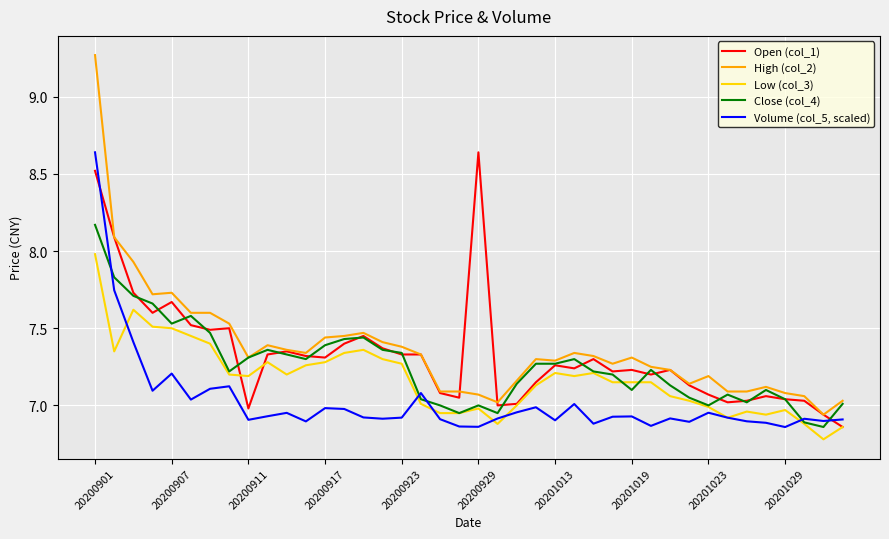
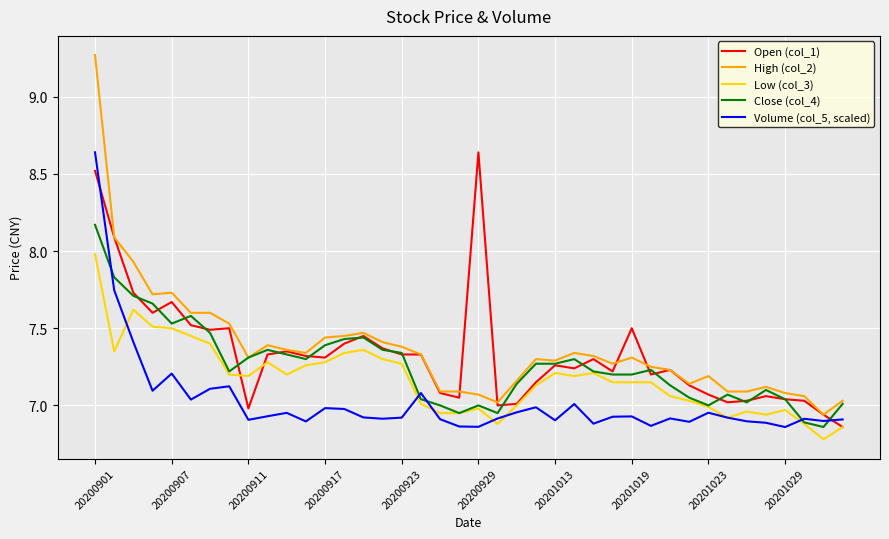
  {
    "Open (col_1)": {
      "20200901": 8.52,
      "20200907": 7.67,
      "20200911": 6.98,
      "20200917": 7.31,
      "20200929": 8.64,
-     "20201019": 7.23,
+     "20201019": 7.50,
      "20201023": 7.07
    },
    "Close (col_4)": {
      "20200901": 8.17,
      "20200907": 7.53,
      "20200917": 7.4,
      "20200929": 7.0,
-     "20201019": 7.1
+     "20201019": 7.2
    },
    "Volume (col_5, scaled)": {
      "20200901": 8.64,
      "20200907": 7.21,
      "20200911": 6.91,
      "20200917": 6.98,
      "20200923": 6.92,
      "20200929": 6.86,
      "20201013": 6.90,
      "20201019": 6.93,
      "20201023": 6.95,
      "20201029": 6.86
    }
  }
